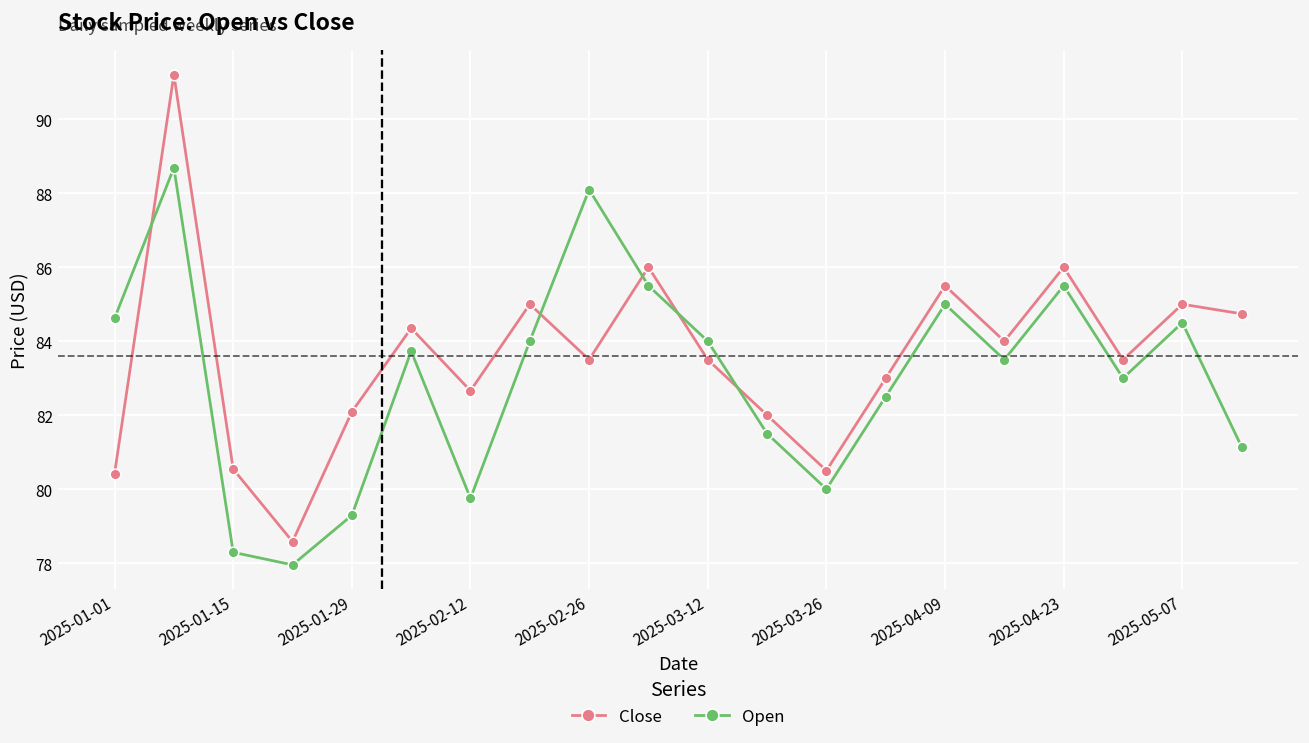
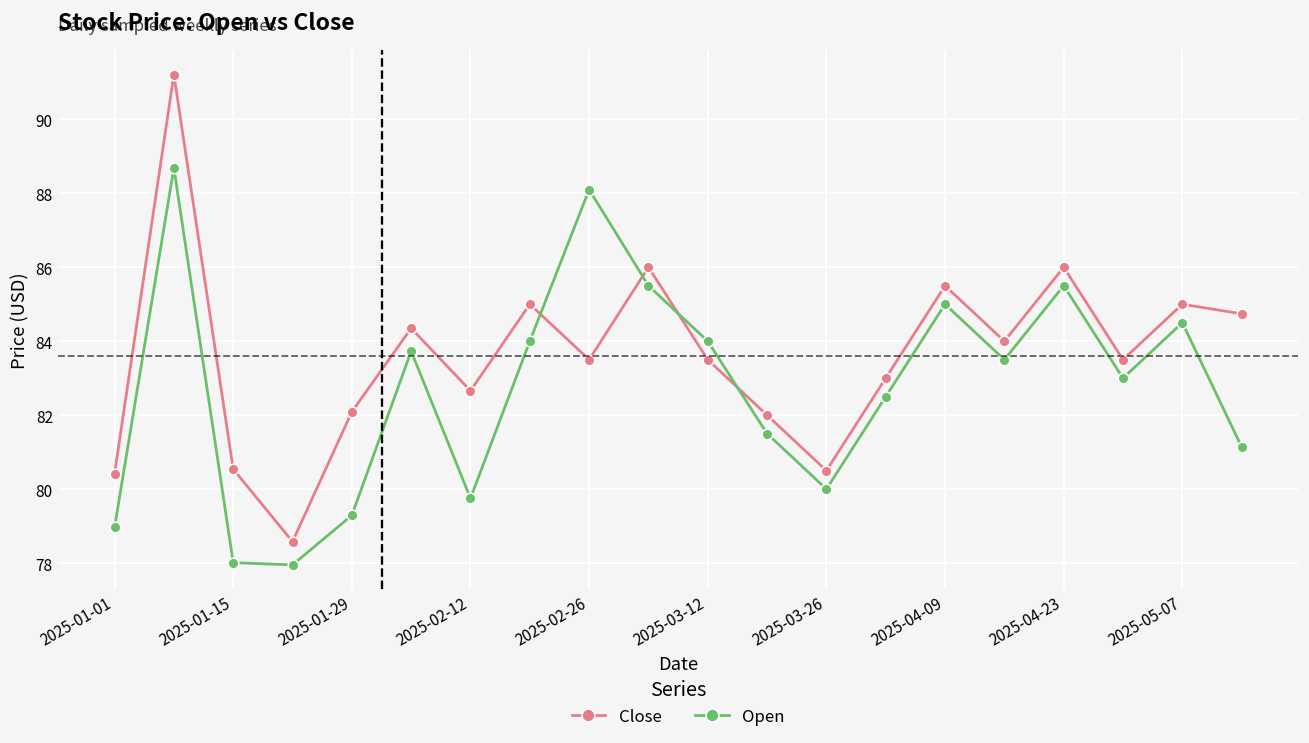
  {
    "Close": {
      "2025-01-01": 80.4,
      "2025-01-15": 80.5,
      "2025-01-29": 82.1,
      "2025-02-12": 82.7,
      "2025-02-26": 83.5,
      "2025-03-12": 83.5,
      "2025-03-26": 80.5,
      "2025-04-09": 85.5,
      "2025-04-23": 86.0,
      "2025-05-07": 85.0
    },
    "Open": {
-     "2025-01-01": 84.6,
-     "2025-01-15": 78.3,
+     "2025-01-01": 79.0,
+     "2025-01-15": 78.0,
      "2025-01-29": 79.3,
      "2025-02-12": 79.8,
      "2025-02-26": 88.1,
      "2025-03-12": 84.0,
      "2025-03-26": 80.0,
      "2025-04-09": 85.0,
      "2025-04-23": 85.5,
      "2025-05-07": 84.5
    }
  }
